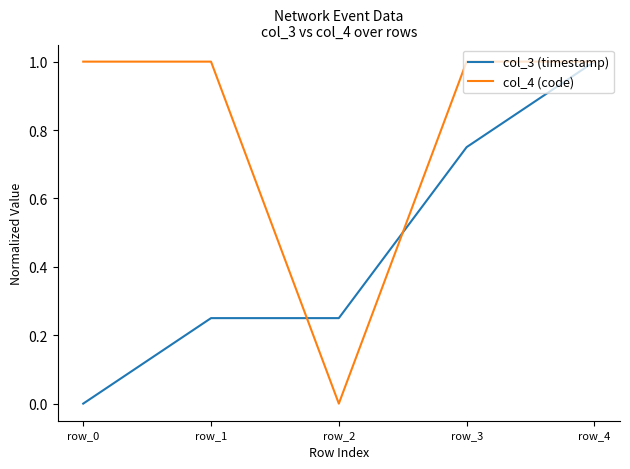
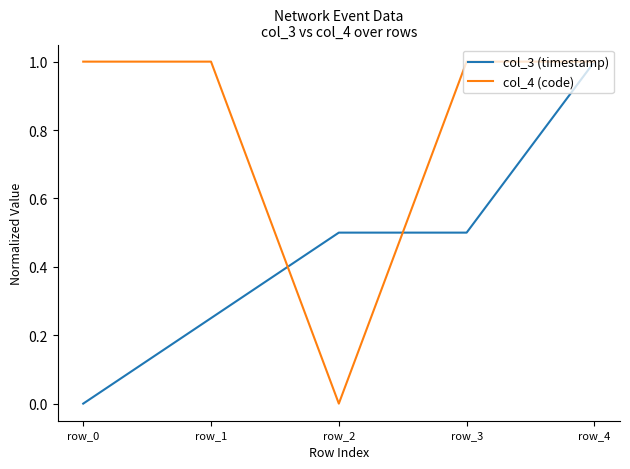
  {
    "col_3 (timestamp)": {
      "row_0": 0.00,
      "row_1": 0.25,
-     "row_2": 0.25,
-     "row_3": 0.75
+     "row_2": 0.50,
+     "row_3": 0.50
    },
    "col_4 (code)": {
      "row_0": 1.00,
      "row_1": 1.00,
      "row_2": 0.00
    }
  }
